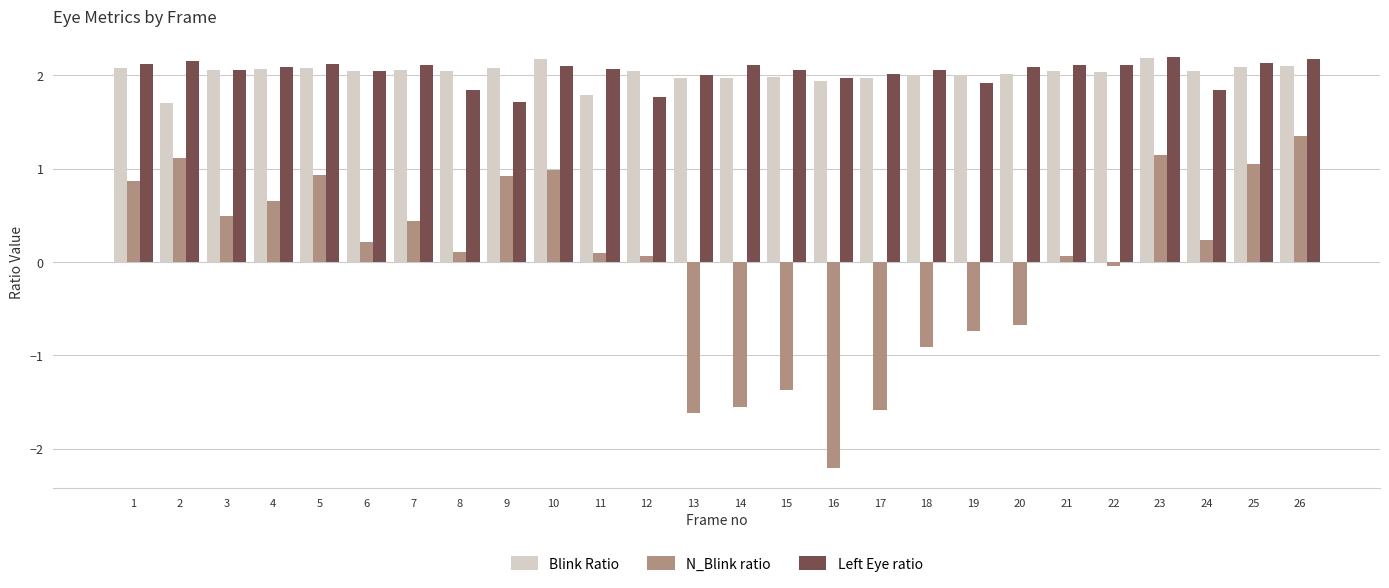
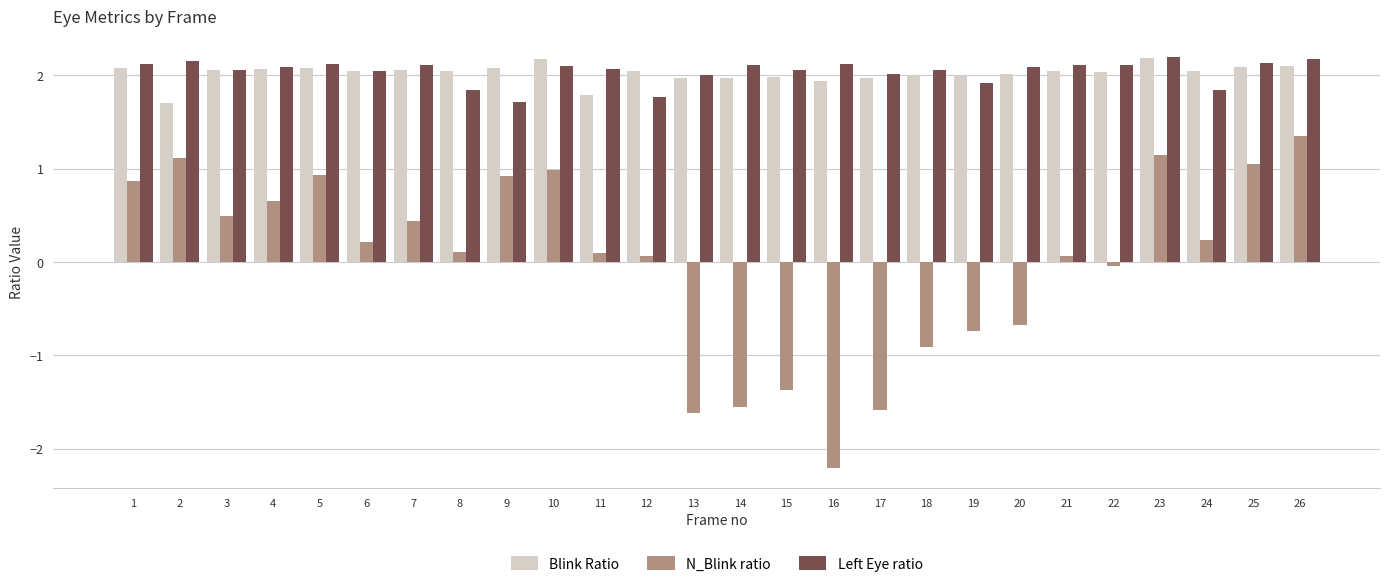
  {
    "Blink Ratio": {
      "1": 2.1,
      "2": 1.7,
      "3": 2.1,
      "4": 2.1,
      "5": 2.1,
      "6": 2.0,
      "7": 2.1,
      "8": 2.0,
      "9": 2.1,
      "10": 2.2,
      "11": 1.8,
      "12": 2.0,
      "13": 2.0,
      "14": 2.0,
      "15": 2.0,
      "16": 1.9,
      "17": 2.0,
      "18": 2.0,
      "19": 2.0,
      "20": 2.0,
      "21": 2.0,
      "22": 2.0,
      "23": 2.2,
      "24": 2.0,
      "25": 2.1,
      "26": 2.1
    },
    "N_Blink ratio": {
      "1": 0.9,
      "2": 1.1,
      "3": 0.5,
      "4": 0.7,
      "5": 0.9,
      "6": 0.2,
      "7": 0.4,
      "8": 0.1,
      "9": 0.9,
      "10": 1.0,
      "11": 0.1,
      "12": 0.1,
      "13": -1.6,
      "14": -1.6,
      "15": -1.4,
      "16": -2.2,
      "17": -1.6,
      "18": -0.9,
      "19": -0.7,
      "20": -0.7,
      "21": 0.1,
      "22": 0.0,
      "23": 1.1,
      "24": 0.2,
      "25": 1.0,
      "26": 1.3
    },
    "Left Eye ratio": {
      "1": 2.1,
      "2": 2.2,
      "3": 2.1,
      "4": 2.1,
      "5": 2.1,
      "6": 2.1,
      "7": 2.1,
      "8": 1.8,
      "9": 1.7,
      "10": 2.1,
      "11": 2.1,
      "12": 1.8,
      "13": 2.0,
      "14": 2.1,
      "15": 2.1,
-     "16": 2.0,
+     "16": 2.1,
      "17": 2.0,
      "18": 2.1,
      "19": 1.9,
      "20": 2.1,
      "21": 2.1,
      "22": 2.1,
      "23": 2.2,
      "24": 1.8,
      "25": 2.1,
      "26": 2.2
    }
  }
